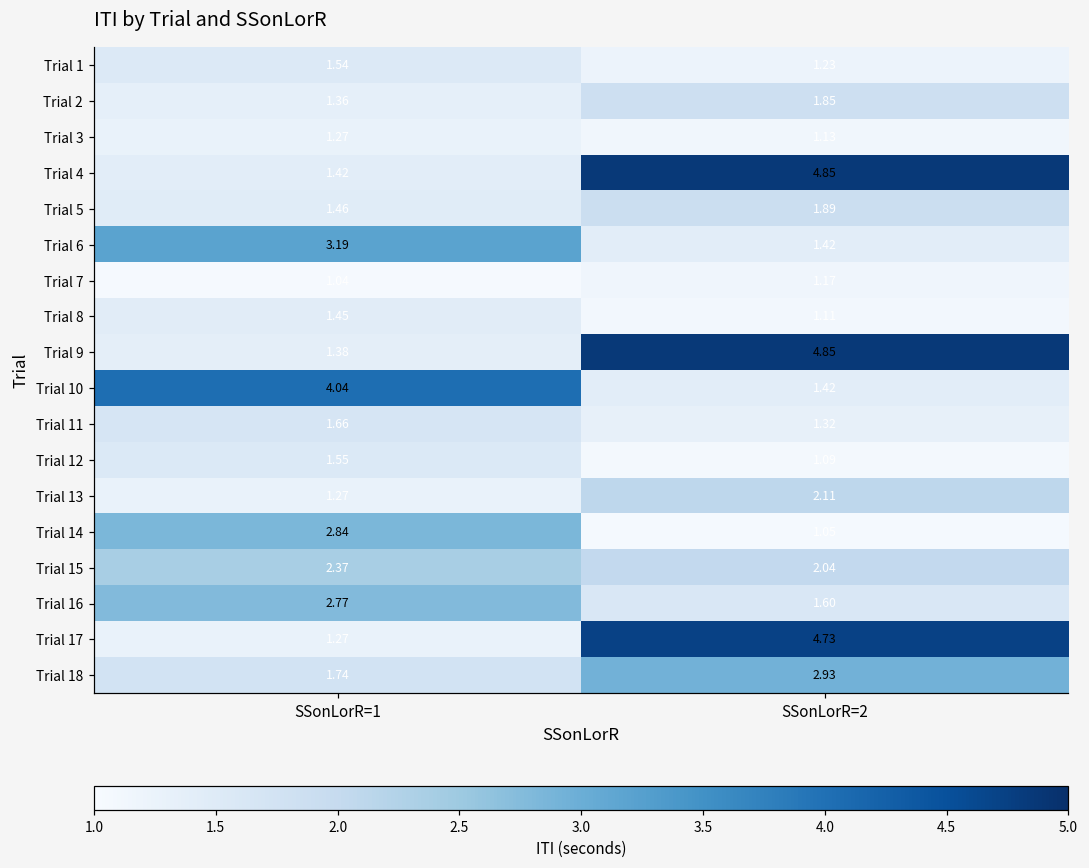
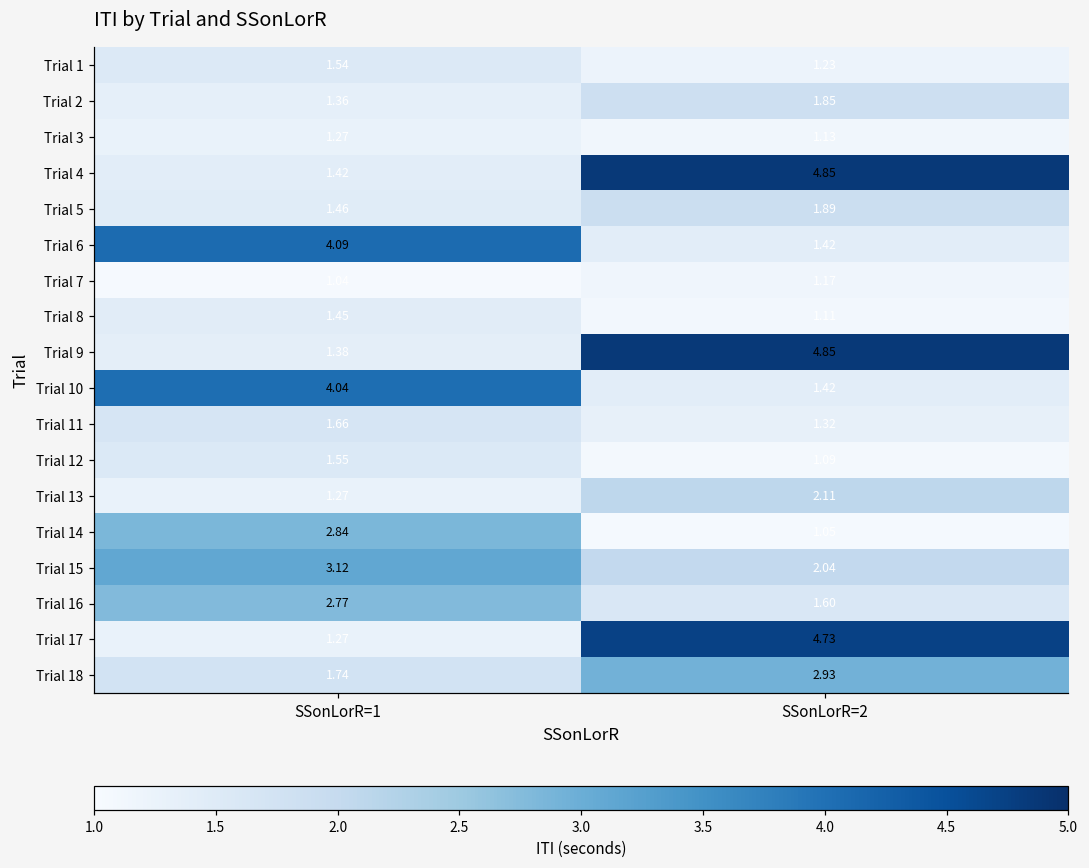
  {
    "Trial 2": {
      "SSonLorR=2": 1.85
    },
    "Trial 4": {
      "SSonLorR=2": 4.85
    },
    "Trial 5": {
      "SSonLorR=2": 1.89
    },
    "Trial 6": {
-     "SSonLorR=1": 3.19
+     "SSonLorR=1": 4.09
    },
    "Trial 9": {
      "SSonLorR=2": 4.85
    },
    "Trial 10": {
      "SSonLorR=1": 4.04
    },
    "Trial 13": {
      "SSonLorR=2": 2.11
    },
    "Trial 14": {
      "SSonLorR=1": 2.84
    },
    "Trial 15": {
-     "SSonLorR=1": 2.37,
+     "SSonLorR=1": 3.12,
      "SSonLorR=2": 2.04
    },
    "Trial 16": {
      "SSonLorR=1": 2.77
    },
    "Trial 17": {
      "SSonLorR=2": 4.73
    },
    "Trial 18": {
      "SSonLorR=2": 2.93
    }
  }
